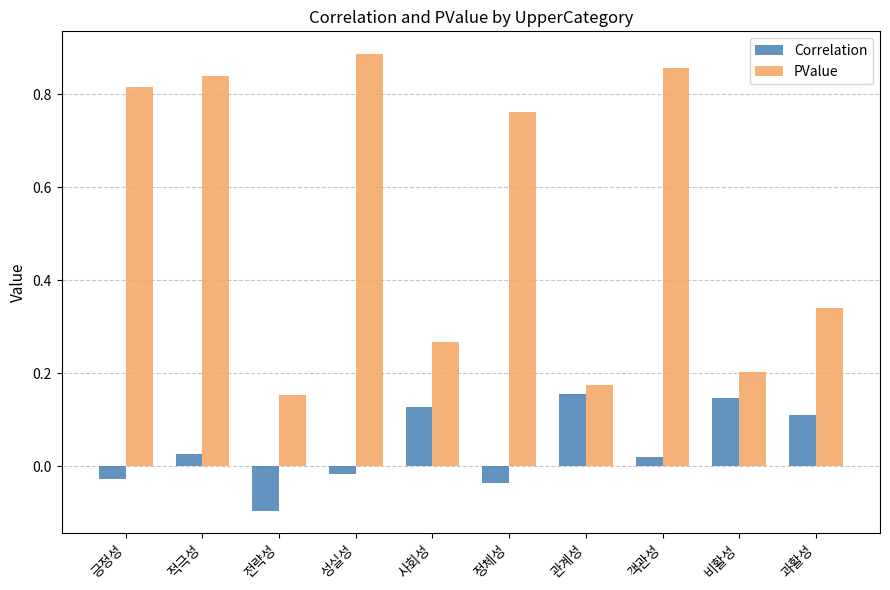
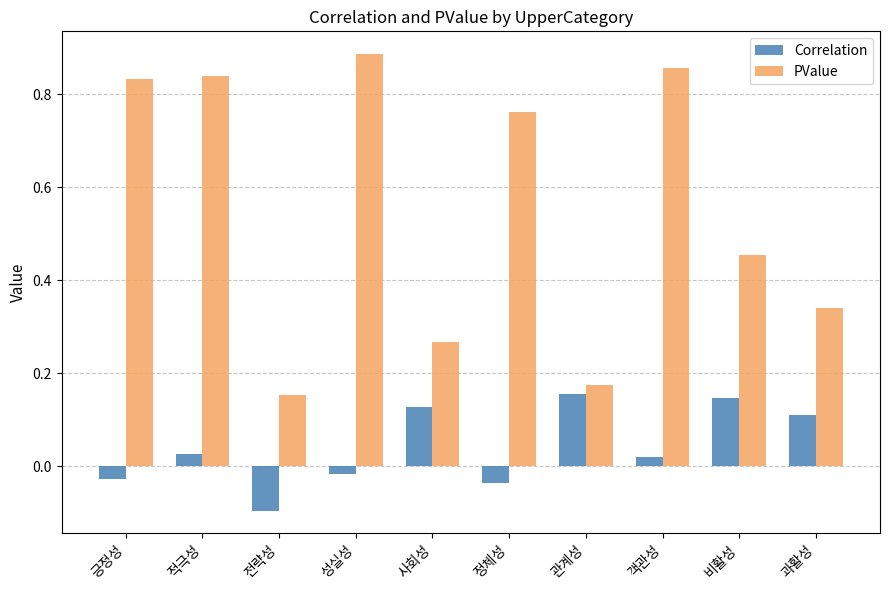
  {
    "Correlation": {
      "긍정성": -0.03,
      "적극성": 0.03,
      "전략성": -0.09,
      "성실성": -0.02,
      "사회성": 0.13,
      "정체성": -0.03,
      "관계성": 0.16,
      "객관성": 0.02,
      "비활성": 0.15,
      "과활성": 0.11
    },
    "PValue": {
-     "긍정성": 0.82,
+     "긍정성": 0.83,
      "적극성": 0.84,
      "전략성": 0.15,
      "성실성": 0.89,
      "사회성": 0.27,
      "정체성": 0.76,
      "관계성": 0.17,
      "객관성": 0.86,
-     "비활성": 0.20,
+     "비활성": 0.45,
      "과활성": 0.34
    }
  }
